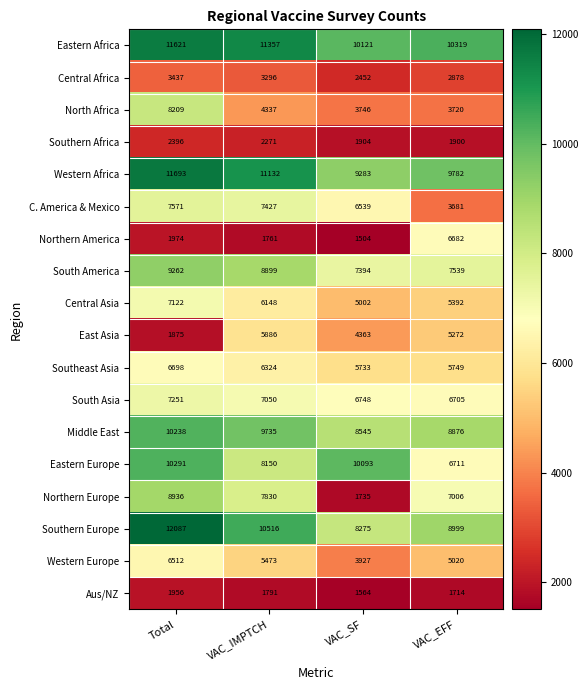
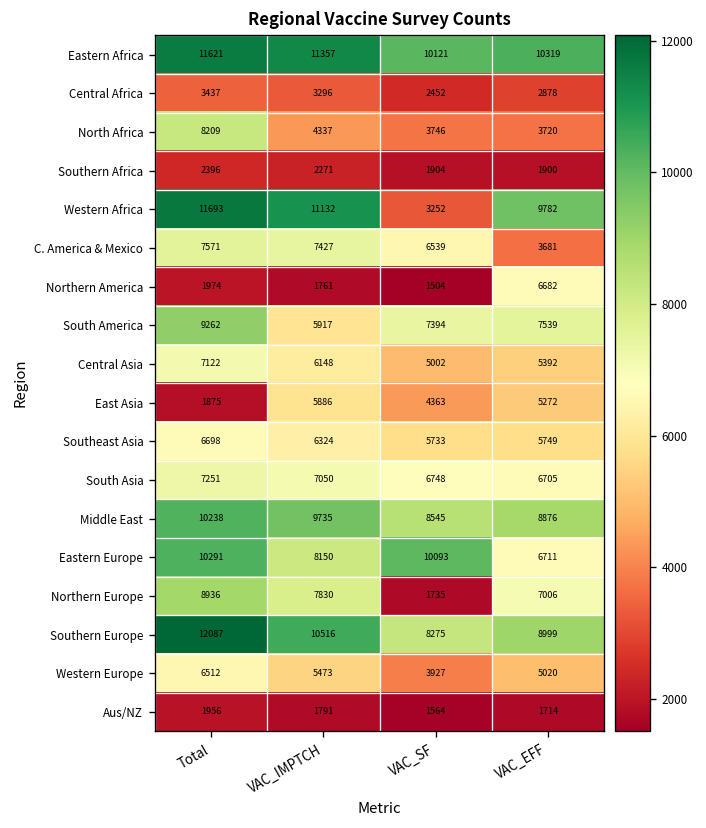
  {
    "Eastern Africa": {
      "Total": 11621,
      "VAC_IMPTCH": 11357,
      "VAC_SF": 10121,
      "VAC_EFF": 10319
    },
    "Central Africa": {
      "Total": 3437,
      "VAC_IMPTCH": 3296,
      "VAC_SF": 2452,
      "VAC_EFF": 2878
    },
    "North Africa": {
      "Total": 8209,
      "VAC_IMPTCH": 4337,
      "VAC_SF": 3746,
      "VAC_EFF": 3720
    },
    "Southern Africa": {
      "Total": 2396,
      "VAC_IMPTCH": 2271,
      "VAC_SF": 1904,
      "VAC_EFF": 1900
    },
    "Western Africa": {
      "Total": 11693,
      "VAC_IMPTCH": 11132,
-     "VAC_SF": 9283,
+     "VAC_SF": 3252,
      "VAC_EFF": 9782
    },
    "C. America & Mexico": {
      "Total": 7571,
      "VAC_IMPTCH": 7427,
      "VAC_SF": 6539,
      "VAC_EFF": 3681
    },
    "Northern America": {
      "Total": 1974,
      "VAC_IMPTCH": 1761,
      "VAC_SF": 1504,
      "VAC_EFF": 6682
    },
    "South America": {
      "Total": 9262,
-     "VAC_IMPTCH": 8899,
+     "VAC_IMPTCH": 5917,
      "VAC_SF": 7394,
      "VAC_EFF": 7539
    },
    "Central Asia": {
      "Total": 7122,
      "VAC_IMPTCH": 6148,
      "VAC_SF": 5002,
      "VAC_EFF": 5392
    },
    "East Asia": {
      "Total": 1875,
      "VAC_IMPTCH": 5886,
      "VAC_SF": 4363,
      "VAC_EFF": 5272
    },
    "Southeast Asia": {
      "Total": 6698,
      "VAC_IMPTCH": 6324,
      "VAC_SF": 5733,
      "VAC_EFF": 5749
    },
    "South Asia": {
      "Total": 7251,
      "VAC_IMPTCH": 7050,
      "VAC_SF": 6748,
      "VAC_EFF": 6705
    },
    "Middle East": {
      "Total": 10238,
      "VAC_IMPTCH": 9735,
      "VAC_SF": 8545,
      "VAC_EFF": 8876
    },
    "Eastern Europe": {
      "Total": 10291,
      "VAC_IMPTCH": 8150,
      "VAC_SF": 10093,
      "VAC_EFF": 6711
    },
    "Northern Europe": {
      "Total": 8936,
      "VAC_IMPTCH": 7830,
      "VAC_SF": 1735,
      "VAC_EFF": 7006
    },
    "Southern Europe": {
      "Total": 12087,
      "VAC_IMPTCH": 10516,
      "VAC_SF": 8275,
      "VAC_EFF": 8999
    },
    "Western Europe": {
      "Total": 6512,
      "VAC_IMPTCH": 5473,
      "VAC_SF": 3927,
      "VAC_EFF": 5020
    },
    "Aus/NZ": {
      "Total": 1956,
      "VAC_IMPTCH": 1791,
      "VAC_SF": 1564,
      "VAC_EFF": 1714
    }
  }
